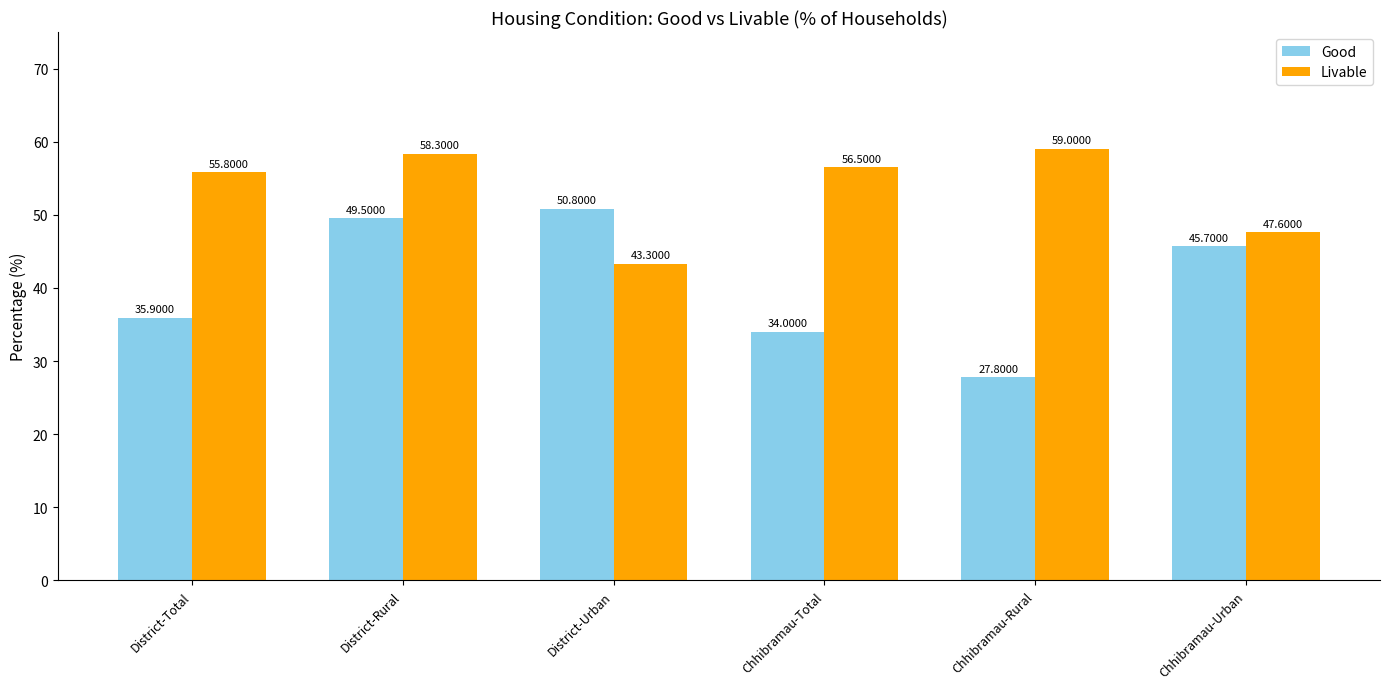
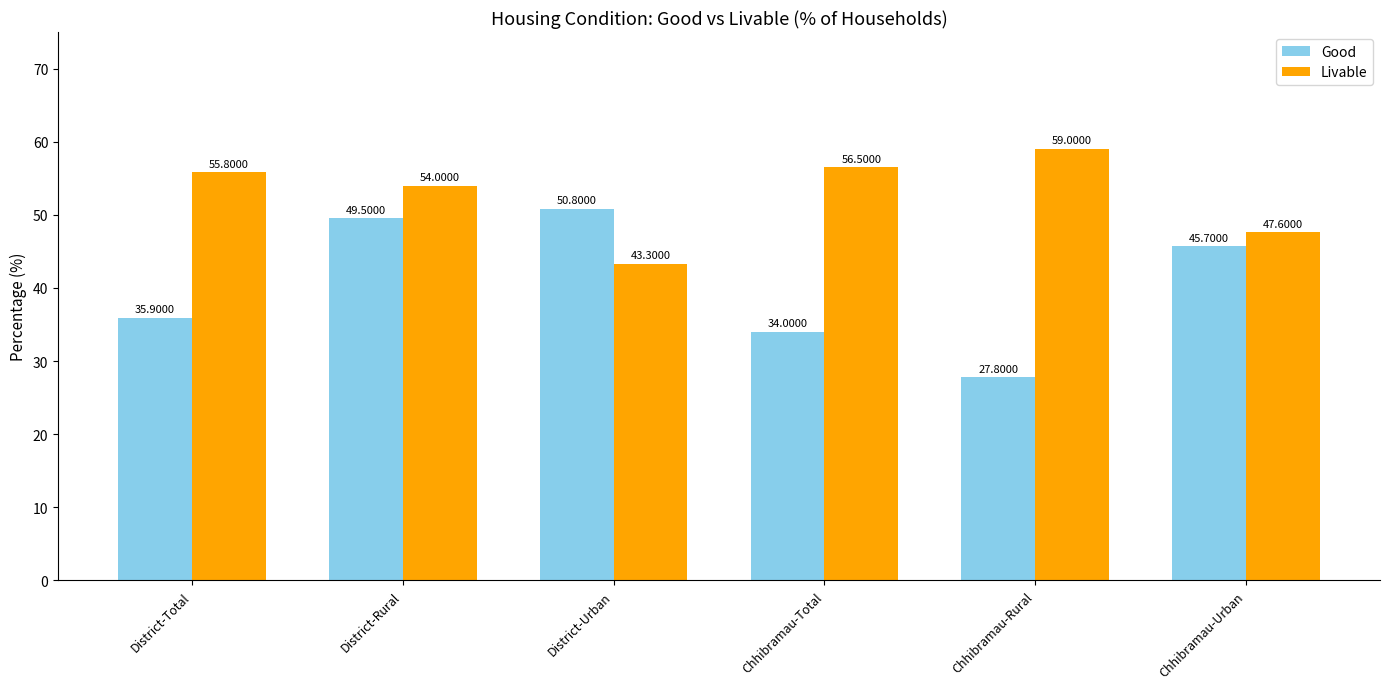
  {
    "Good": {
      "District-Total": 35.9000,
      "District-Rural": 49.5000,
      "District-Urban": 50.8000,
      "Chhibramau-Total": 34.0000,
      "Chhibramau-Rural": 27.8000,
      "Chhibramau-Urban": 45.7000
    },
    "Livable": {
      "District-Total": 55.8000,
-     "District-Rural": 58.3000,
+     "District-Rural": 54.0000,
      "District-Urban": 43.3000,
      "Chhibramau-Total": 56.5000,
      "Chhibramau-Rural": 59.0000,
      "Chhibramau-Urban": 47.6000
    }
  }
